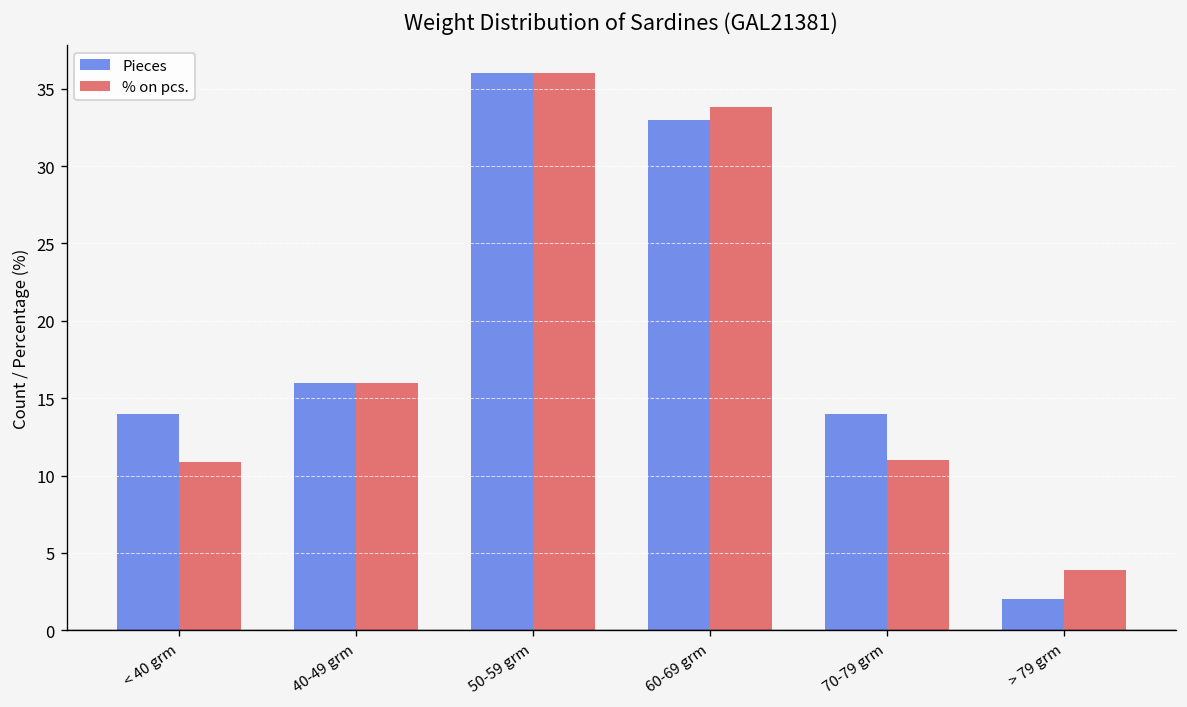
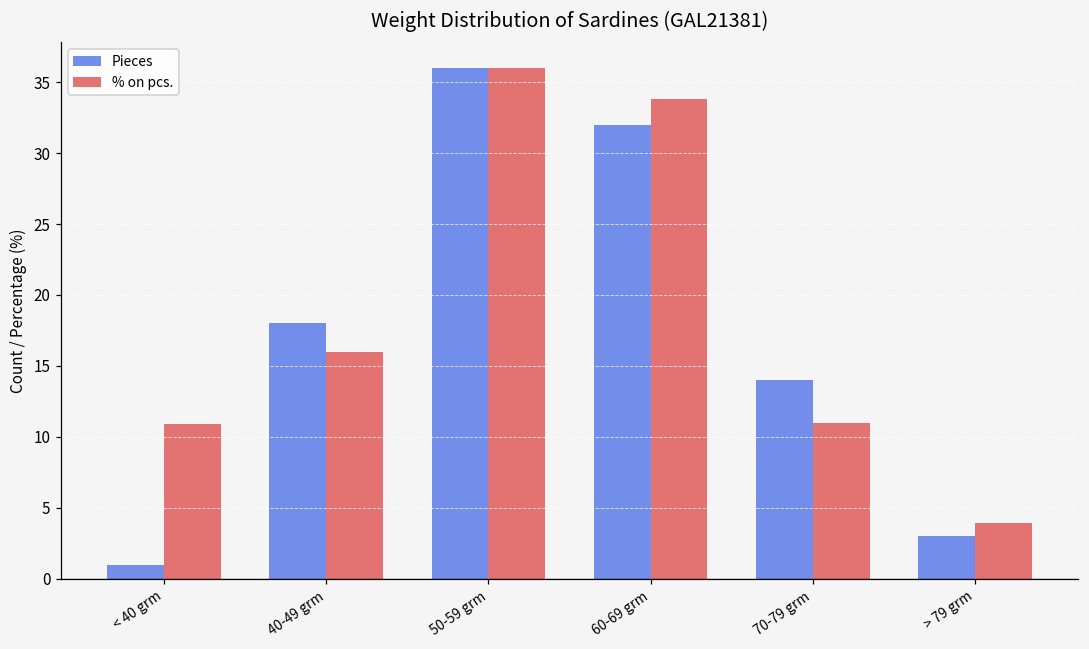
  {
    "Pieces": {
-     "< 40 grm": 14,
-     "40-49 grm": 16,
+     "< 40 grm": 1,
+     "40-49 grm": 18,
      "50-59 grm": 36,
-     "60-69 grm": 33,
+     "60-69 grm": 32,
      "70-79 grm": 14,
-     "> 79 grm": 2
+     "> 79 grm": 3
    },
    "% on pcs.": {
      "< 40 grm": 11,
      "40-49 grm": 16,
      "50-59 grm": 36,
      "60-69 grm": 33.8,
      "70-79 grm": 11,
      "> 79 grm": 4
    }
  }
